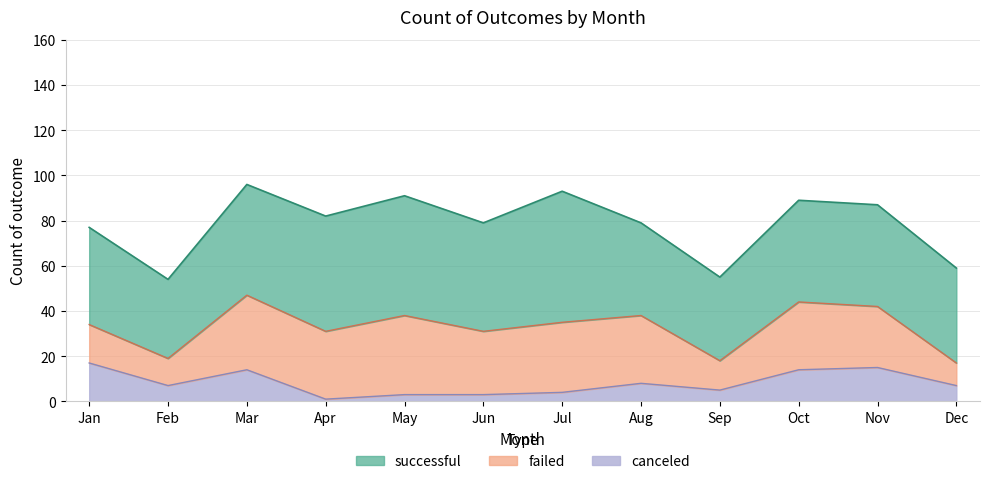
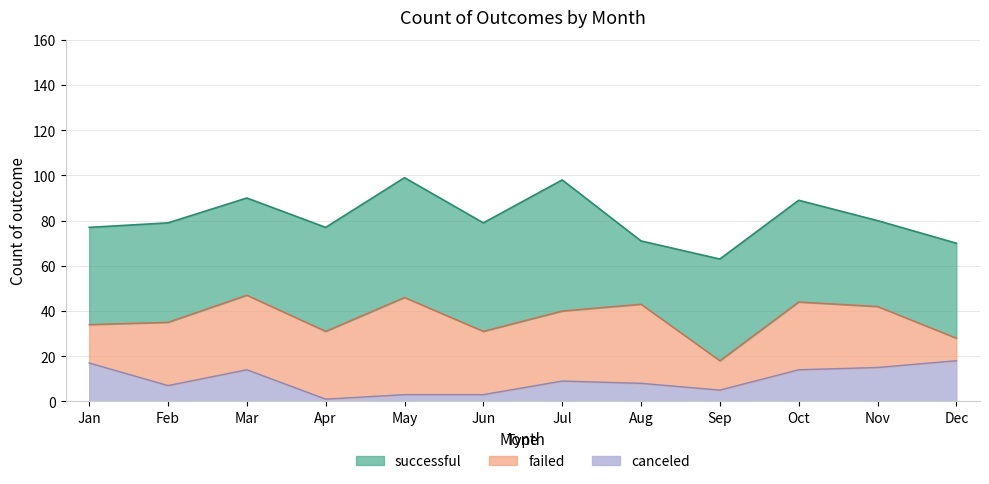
  {
    "canceled": {
      "Jan": 17,
      "Feb": 7,
      "Mar": 14,
      "Apr": 1,
      "May": 3,
      "Jun": 3,
-     "Jul": 4,
+     "Jul": 9,
      "Aug": 8,
      "Sep": 5,
      "Oct": 14,
      "Nov": 15,
-     "Dec": 7
+     "Dec": 18
    },
    "failed": {
      "Jan": 17,
-     "Feb": 12,
+     "Feb": 28,
      "Mar": 33,
      "Apr": 30,
-     "May": 35,
+     "May": 43,
      "Jun": 28,
      "Jul": 31,
-     "Aug": 30,
+     "Aug": 35,
      "Sep": 13,
      "Oct": 30,
      "Nov": 27,
      "Dec": 10
    },
    "successful": {
      "Jan": 43,
-     "Feb": 35,
-     "Mar": 49,
-     "Apr": 51,
+     "Feb": 44,
+     "Mar": 43,
+     "Apr": 46,
      "May": 53,
      "Jun": 48,
      "Jul": 58,
-     "Aug": 41,
-     "Sep": 37,
+     "Aug": 28,
+     "Sep": 45,
      "Oct": 45,
-     "Nov": 45,
+     "Nov": 38,
      "Dec": 42
    }
  }
